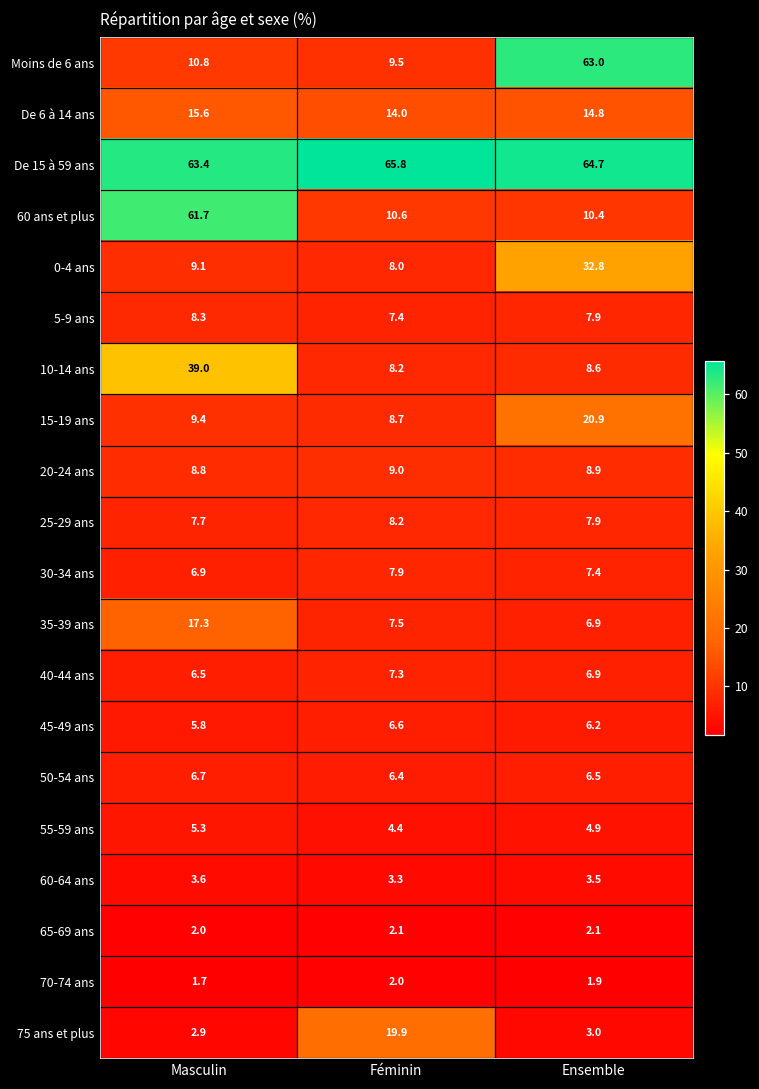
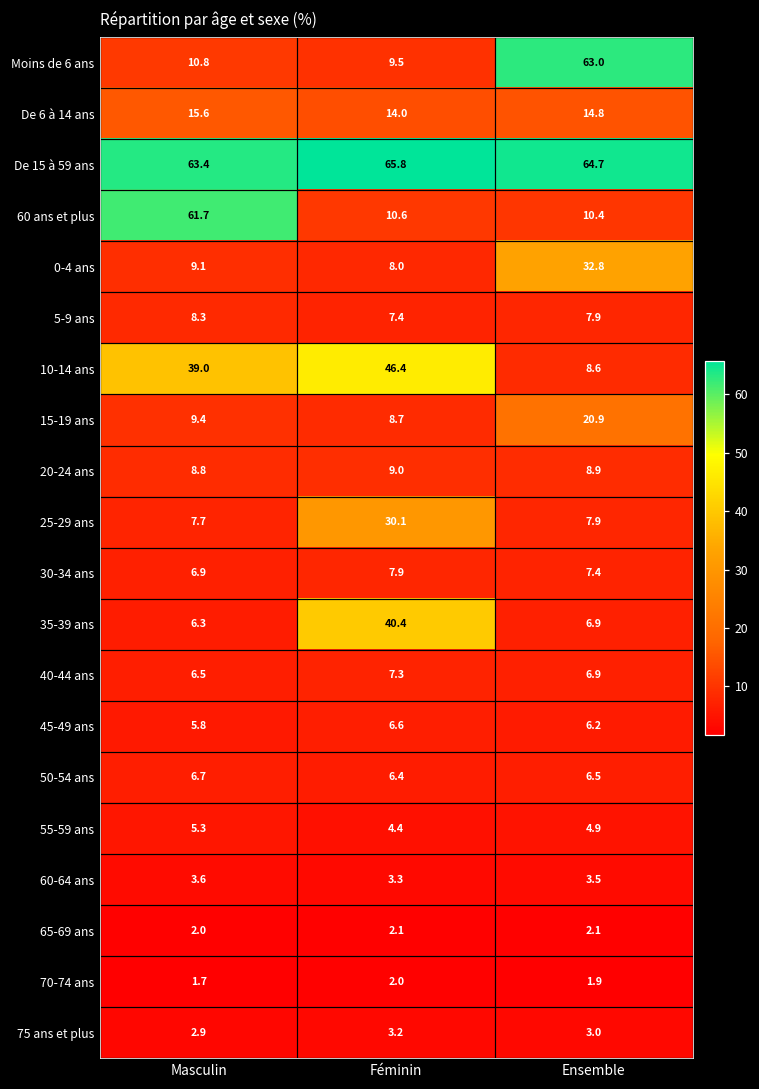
  {
    "Moins de 6 ans": {
      "Masculin": 10.8,
      "Féminin": 9.5,
      "Ensemble": 63.0
    },
    "De 6 à 14 ans": {
      "Masculin": 15.6,
      "Féminin": 14.0,
      "Ensemble": 14.8
    },
    "De 15 à 59 ans": {
      "Masculin": 63.4,
      "Féminin": 65.8,
      "Ensemble": 64.7
    },
    "60 ans et plus": {
      "Masculin": 61.7,
      "Féminin": 10.6,
      "Ensemble": 10.4
    },
    "0-4 ans": {
      "Masculin": 9.1,
      "Féminin": 8.0,
      "Ensemble": 32.8
    },
    "5-9 ans": {
      "Masculin": 8.3,
      "Féminin": 7.4,
      "Ensemble": 7.9
    },
    "10-14 ans": {
      "Masculin": 39.0,
-     "Féminin": 8.2,
+     "Féminin": 46.4,
      "Ensemble": 8.6
    },
    "15-19 ans": {
      "Masculin": 9.4,
      "Féminin": 8.7,
      "Ensemble": 20.9
    },
    "20-24 ans": {
      "Masculin": 8.8,
      "Féminin": 9.0,
      "Ensemble": 8.9
    },
    "25-29 ans": {
      "Masculin": 7.7,
-     "Féminin": 8.2,
+     "Féminin": 30.1,
      "Ensemble": 7.9
    },
    "30-34 ans": {
      "Masculin": 6.9,
      "Féminin": 7.9,
      "Ensemble": 7.4
    },
    "35-39 ans": {
-     "Masculin": 17.3,
-     "Féminin": 7.5,
+     "Masculin": 6.3,
+     "Féminin": 40.4,
      "Ensemble": 6.9
    },
    "40-44 ans": {
      "Masculin": 6.5,
      "Féminin": 7.3,
      "Ensemble": 6.9
    },
    "45-49 ans": {
      "Masculin": 5.8,
      "Féminin": 6.6,
      "Ensemble": 6.2
    },
    "50-54 ans": {
      "Masculin": 6.7,
      "Féminin": 6.4,
      "Ensemble": 6.5
    },
    "55-59 ans": {
      "Masculin": 5.3,
      "Féminin": 4.4,
      "Ensemble": 4.9
    },
    "60-64 ans": {
      "Masculin": 3.6,
      "Féminin": 3.3,
      "Ensemble": 3.5
    },
    "65-69 ans": {
      "Masculin": 2.0,
      "Féminin": 2.1,
      "Ensemble": 2.1
    },
    "70-74 ans": {
      "Masculin": 1.7,
      "Féminin": 2.0,
      "Ensemble": 1.9
    },
    "75 ans et plus": {
      "Masculin": 2.9,
-     "Féminin": 19.9,
+     "Féminin": 3.2,
      "Ensemble": 3.0
    }
  }
